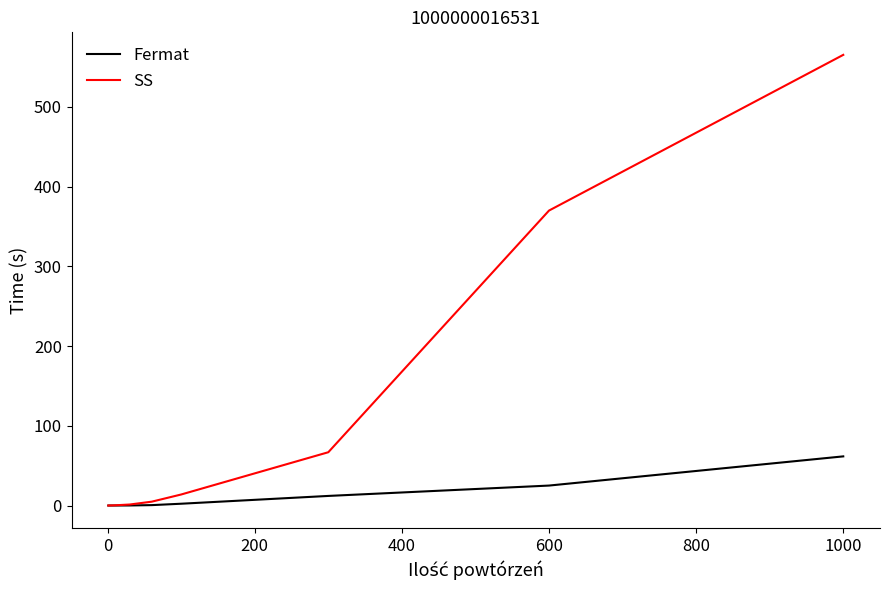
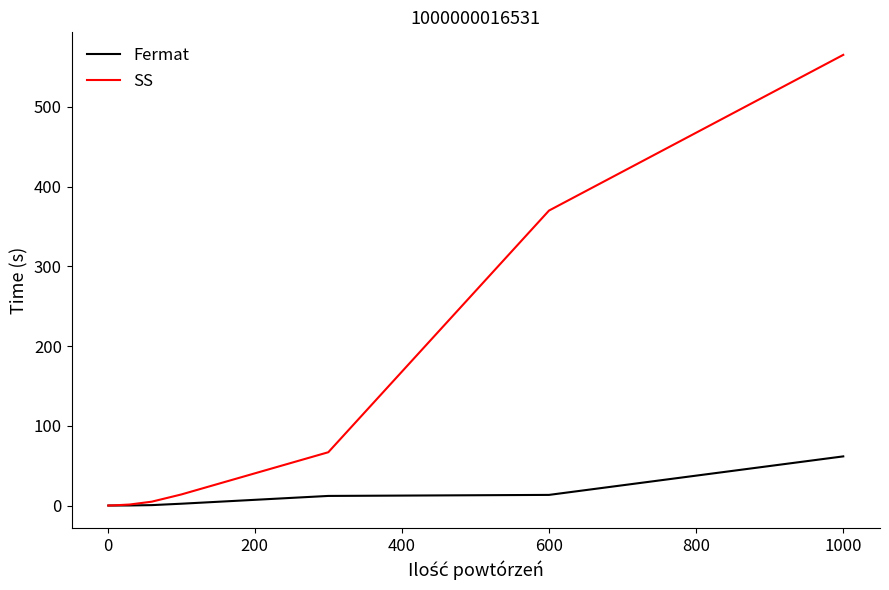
  {
    "Fermat": {
-     "600": 30,
+     "600": 10,
      "1000": 60
    },
    "SS": {
      "600": 370,
      "1000": 570
    }
  }
